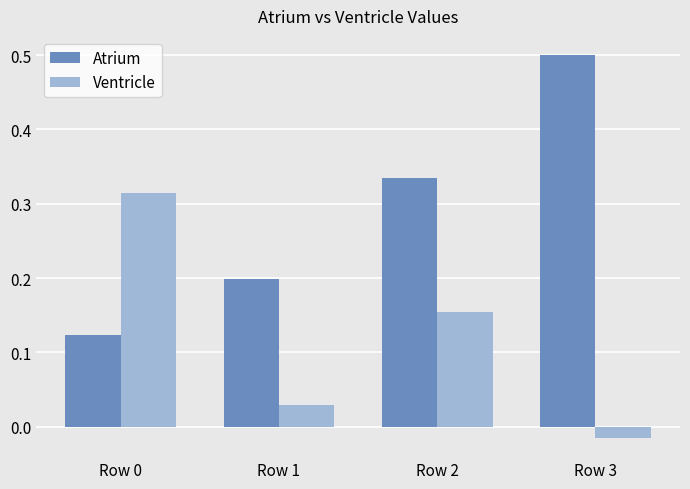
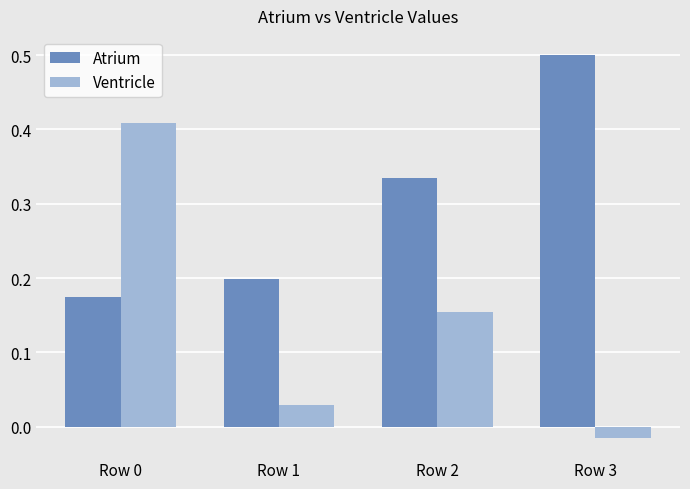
  {
    "Atrium": {
-     "Row 0": 0.12,
+     "Row 0": 0.18,
      "Row 1": 0.20,
      "Row 2": 0.34,
      "Row 3": 0.50
    },
    "Ventricle": {
-     "Row 0": 0.32,
+     "Row 0": 0.41,
      "Row 1": 0.03,
      "Row 2": 0.16,
      "Row 3": -0.02
    }
  }
